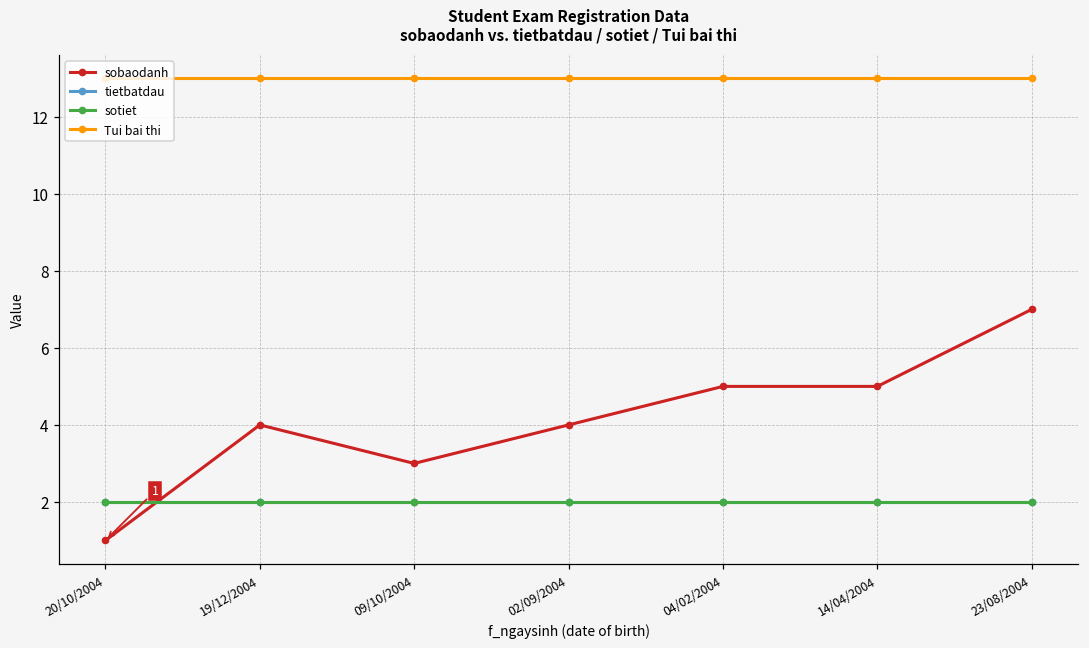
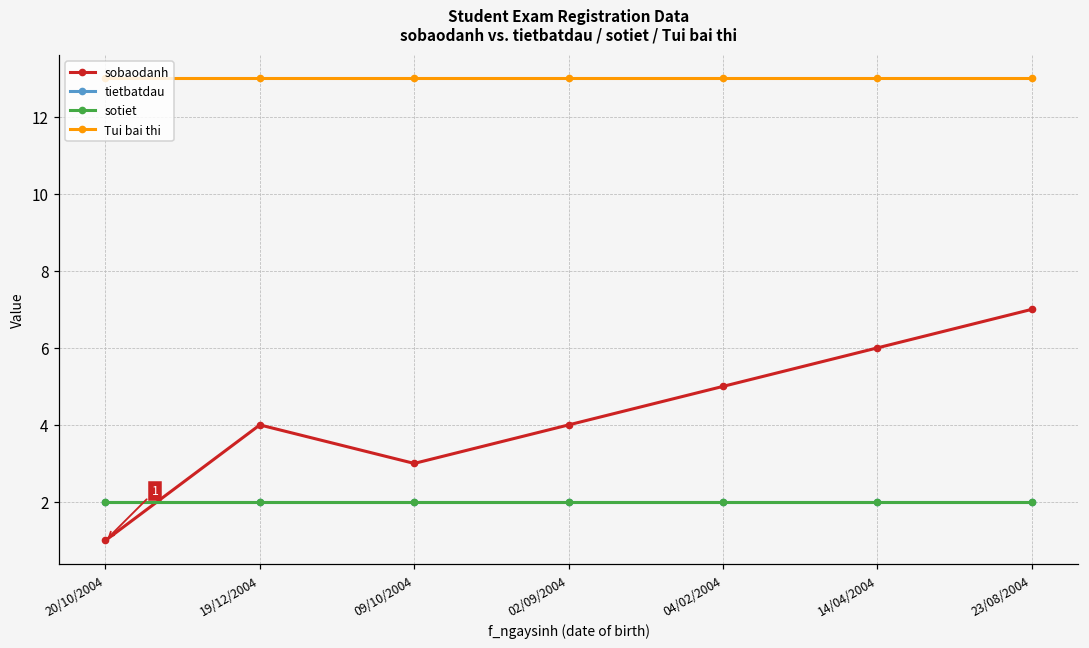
  {
    "sobaodanh": {
      "20/10/2004": 1,
      "19/12/2004": 4,
      "09/10/2004": 3,
      "02/09/2004": 4,
      "04/02/2004": 5,
-     "14/04/2004": 5,
+     "14/04/2004": 6,
      "23/08/2004": 7
    },
    "sotiet": {
      "20/10/2004": 2,
      "19/12/2004": 2,
      "09/10/2004": 2,
      "02/09/2004": 2,
      "04/02/2004": 2,
      "14/04/2004": 2,
      "23/08/2004": 2
    },
    "Tui bai thi": {
      "19/12/2004": 13,
      "09/10/2004": 13,
      "02/09/2004": 13,
      "04/02/2004": 13,
      "14/04/2004": 13,
      "23/08/2004": 13
    }
  }
